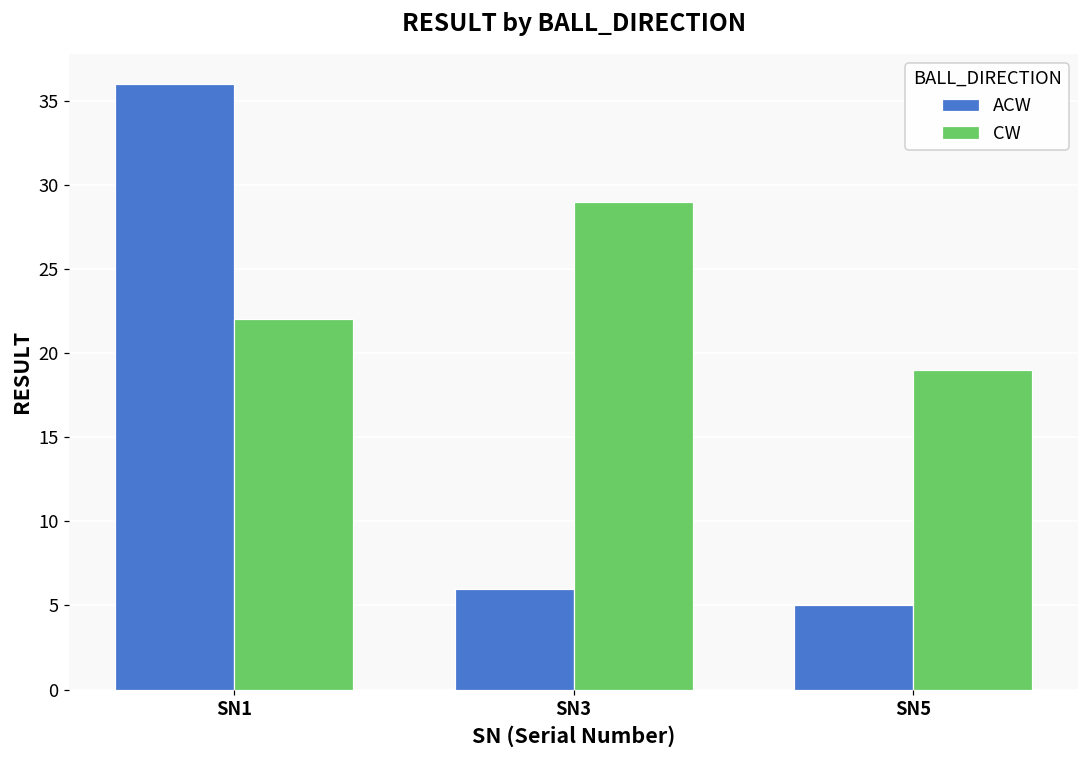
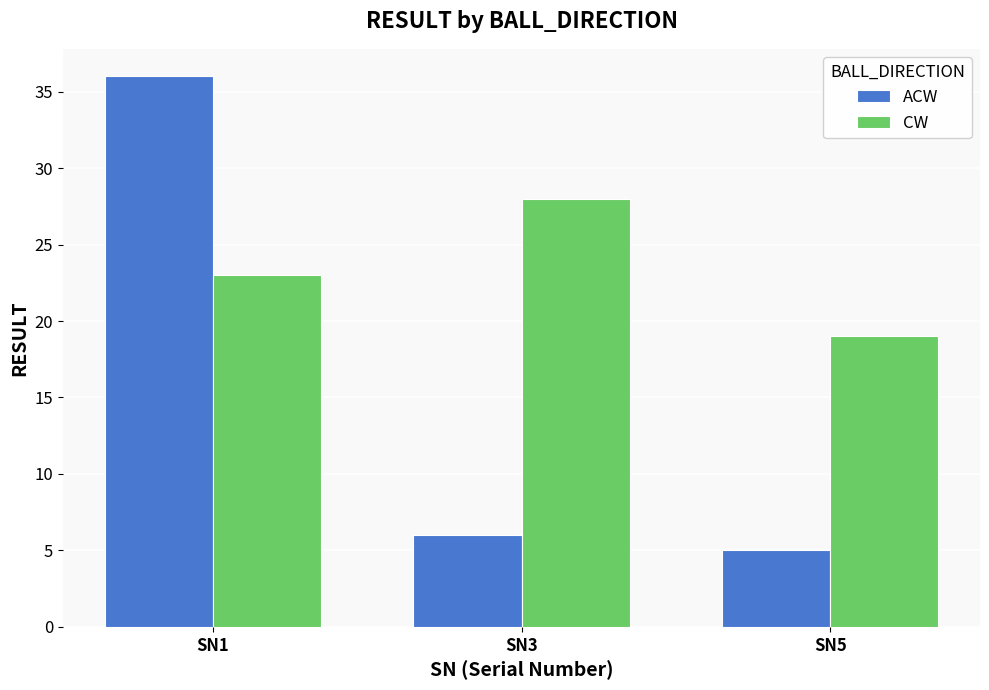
  {
    "ACW": {
      "SN1": 36,
      "SN3": 6,
      "SN5": 5
    },
    "CW": {
-     "SN1": 22,
-     "SN3": 29,
+     "SN1": 23,
+     "SN3": 28,
      "SN5": 19
    }
  }
